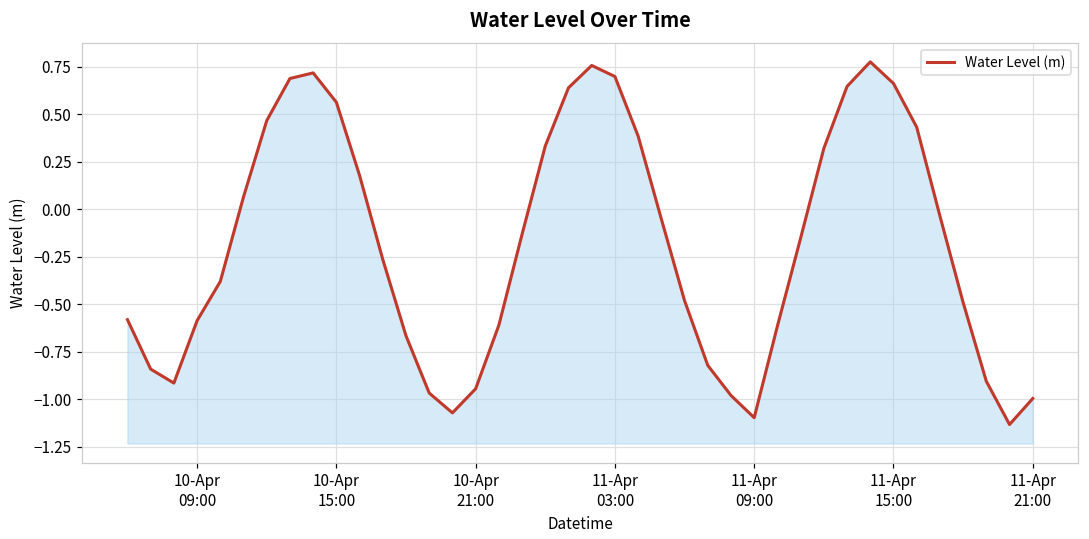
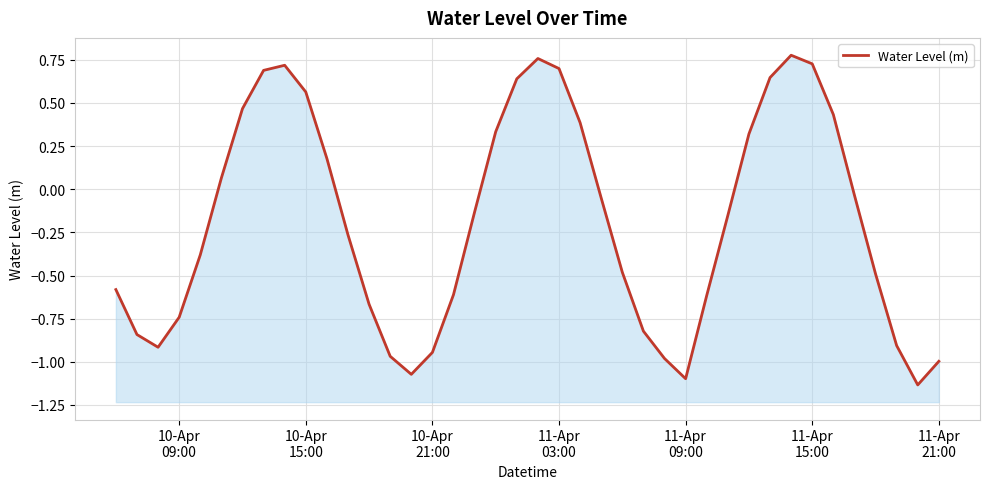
  {
-   "10-Apr 09:00": -0.59,
+   "10-Apr 09:00": -0.74,
    "10-Apr 15:00": 0.56,
    "10-Apr 21:00": -0.95,
    "11-Apr 03:00": 0.70,
    "11-Apr 09:00": -1.10,
-   "11-Apr 15:00": 0.66,
+   "11-Apr 15:00": 0.73,
    "11-Apr 21:00": -1.00
  }
